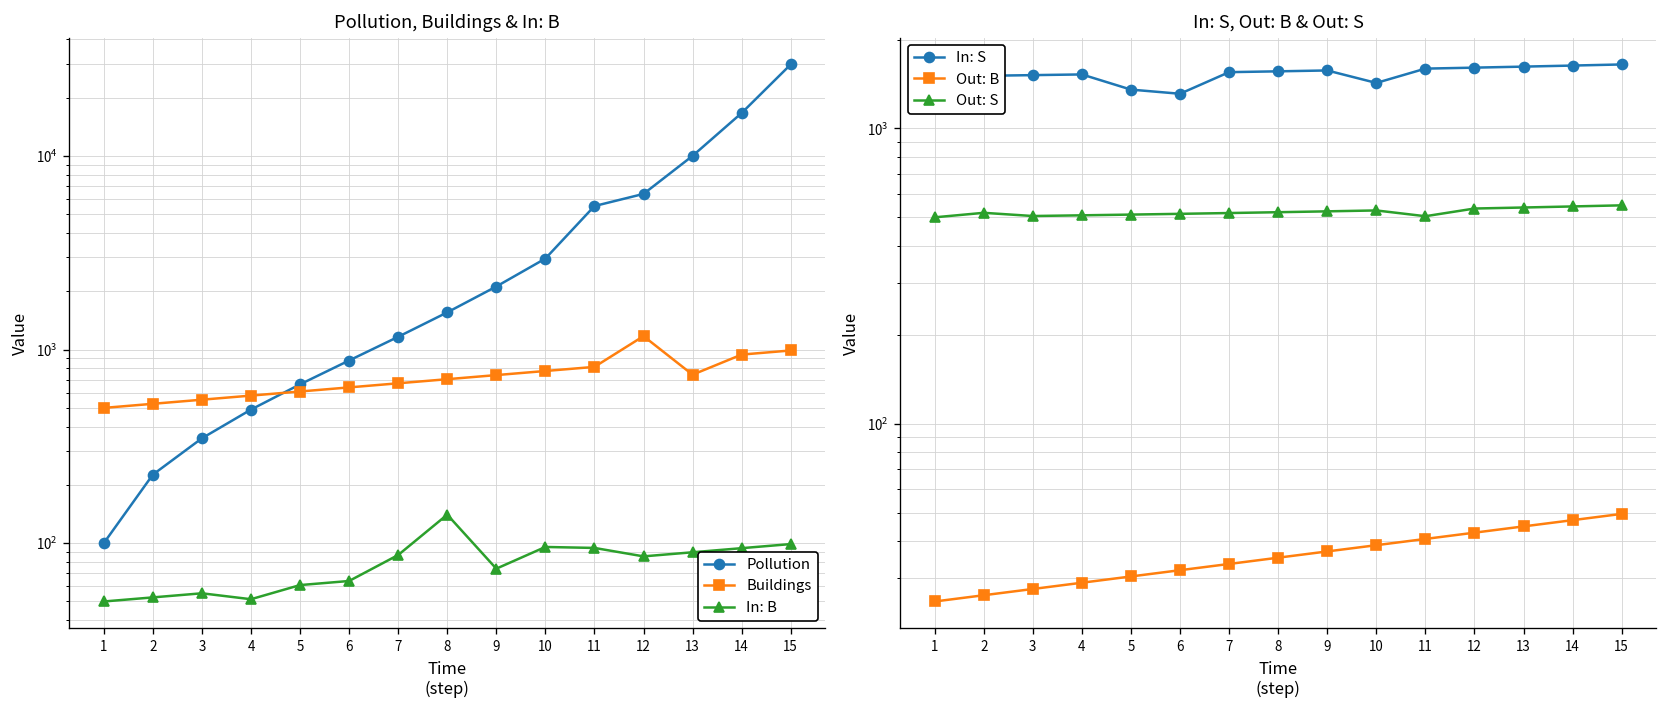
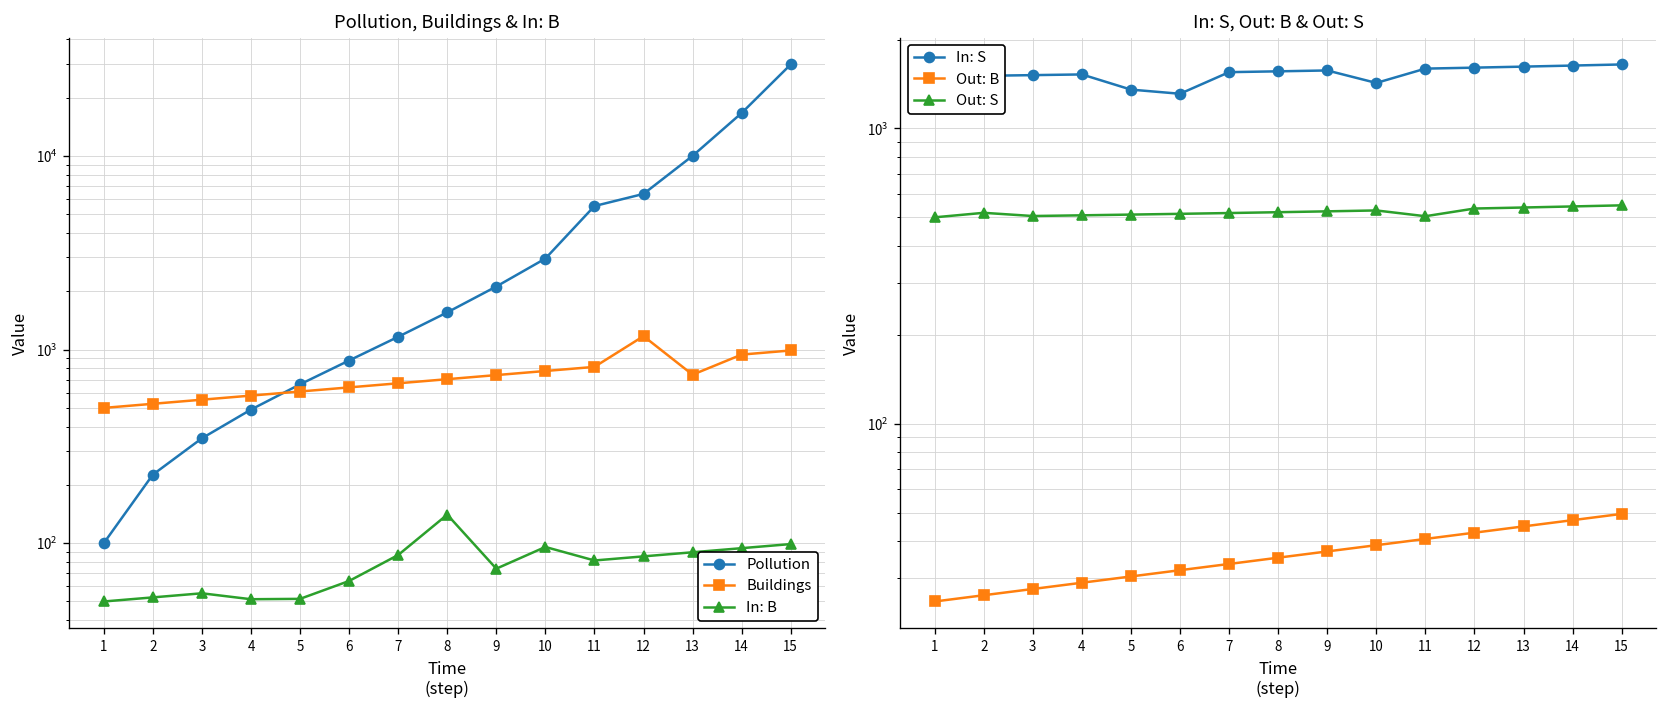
  {
    "Pollution, Buildings & In: B": {
      "Pollution": {
        "1": 100,
        "2": 230,
        "3": 350,
        "4": 490,
        "5": 660,
        "6": 900,
        "7": 1200,
        "8": 1600,
        "9": 2100,
        "10": 3000,
        "11": 5500,
        "12": 6400,
        "13": 10000,
        "14": 17000,
        "15": 30000
      },
      "Buildings": {
        "1": 500,
        "2": 530,
        "3": 550,
        "4": 580,
        "5": 610,
        "6": 640,
        "7": 670,
        "8": 700,
        "9": 700,
        "10": 800,
        "11": 800,
        "12": 1200,
        "13": 700,
        "14": 900,
        "15": 1000
      },
      "In: B": {
        "1": 50,
        "2": 53,
        "3": 55,
        "4": 51,
-       "5": 61,
+       "5": 52,
        "6": 64,
        "7": 90,
        "8": 140,
        "9": 70,
        "10": 100,
-       "11": 90,
+       "11": 80,
        "12": 90,
        "13": 90,
        "15": 100
      }
    },
    "In: S, Out: B & Out: S": {
      "In: S": {
        "3": 1500,
        "4": 1500,
        "5": 1400,
        "6": 1300,
        "7": 1600,
        "8": 1600,
        "9": 1600,
        "10": 1400,
        "11": 1600,
        "12": 1600,
        "13": 1600,
        "14": 1600,
        "15": 1600
      },
      "Out: B": {
        "1": 25,
        "2": 26,
        "3": 28,
        "4": 29,
        "5": 30,
        "6": 32,
        "7": 34,
        "8": 35,
        "9": 37,
        "10": 39,
        "11": 41,
        "12": 43,
        "13": 45,
        "14": 47,
        "15": 50
      },
      "Out: S": {
        "1": 500,
        "2": 520,
        "3": 510,
        "4": 510,
        "5": 510,
        "6": 510,
        "7": 520,
        "8": 520,
        "9": 520,
        "10": 530,
        "11": 500,
        "12": 540,
        "13": 540,
        "14": 540,
        "15": 550
      }
    }
  }
